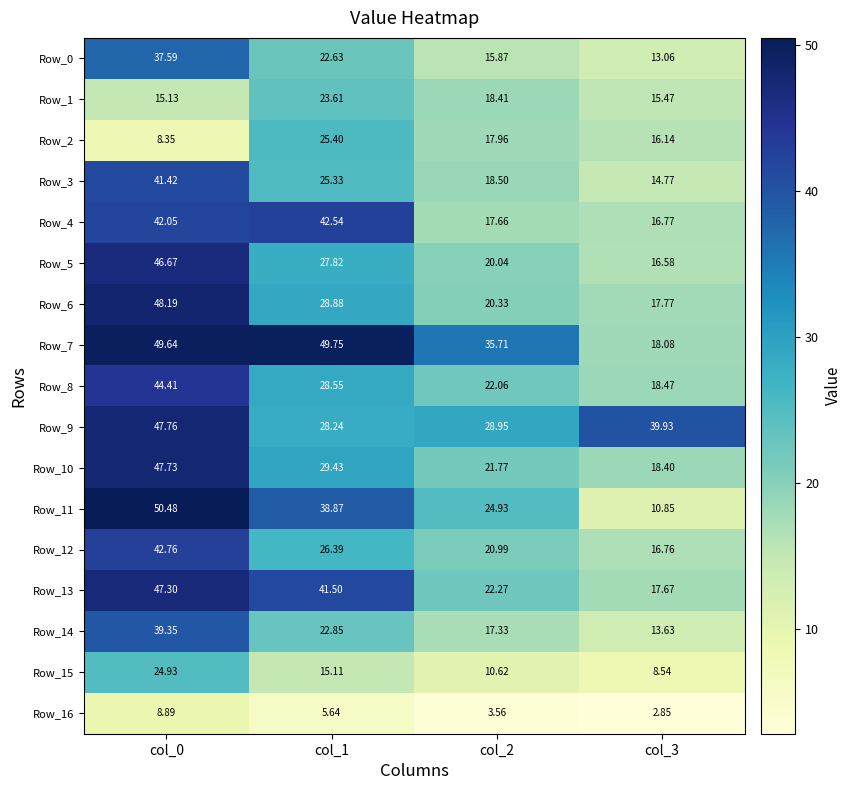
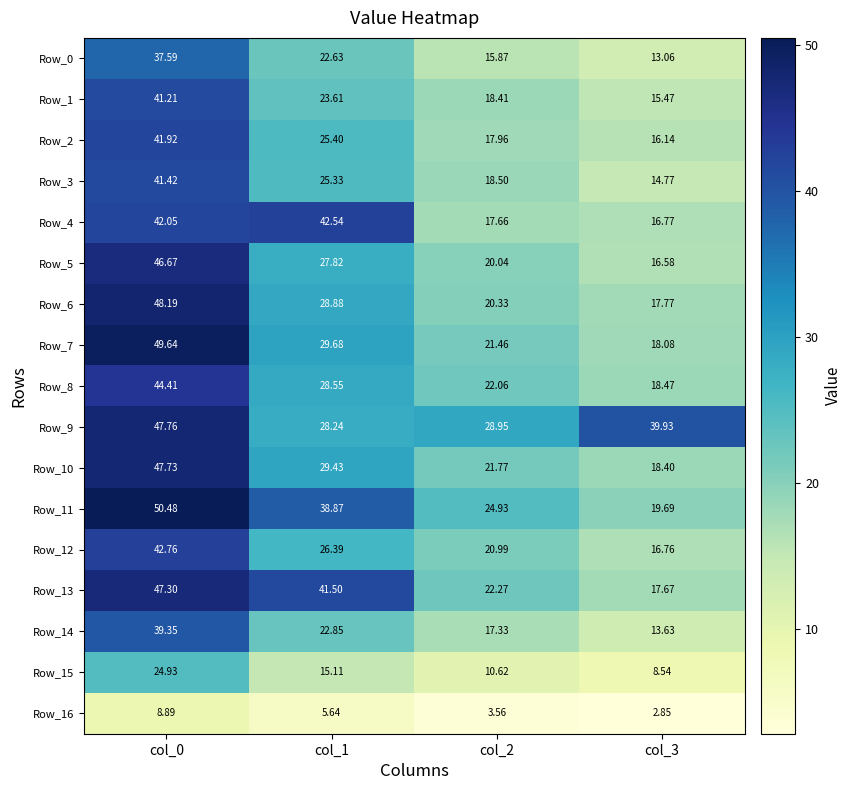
  {
    "Row_0": {
      "col_0": 37.59,
      "col_1": 22.63,
      "col_2": 15.87,
      "col_3": 13.06
    },
    "Row_1": {
-     "col_0": 15.13,
+     "col_0": 41.21,
      "col_1": 23.61,
      "col_2": 18.41,
      "col_3": 15.47
    },
    "Row_2": {
-     "col_0": 8.35,
+     "col_0": 41.92,
      "col_1": 25.40,
      "col_2": 17.96,
      "col_3": 16.14
    },
    "Row_3": {
      "col_0": 41.42,
      "col_1": 25.33,
      "col_2": 18.50,
      "col_3": 14.77
    },
    "Row_4": {
      "col_0": 42.05,
      "col_1": 42.54,
      "col_2": 17.66,
      "col_3": 16.77
    },
    "Row_5": {
      "col_0": 46.67,
      "col_1": 27.82,
      "col_2": 20.04,
      "col_3": 16.58
    },
    "Row_6": {
      "col_0": 48.19,
      "col_1": 28.88,
      "col_2": 20.33,
      "col_3": 17.77
    },
    "Row_7": {
      "col_0": 49.64,
-     "col_1": 49.75,
-     "col_2": 35.71,
+     "col_1": 29.68,
+     "col_2": 21.46,
      "col_3": 18.08
    },
    "Row_8": {
      "col_0": 44.41,
      "col_1": 28.55,
      "col_2": 22.06,
      "col_3": 18.47
    },
    "Row_9": {
      "col_0": 47.76,
      "col_1": 28.24,
      "col_2": 28.95,
      "col_3": 39.93
    },
    "Row_10": {
      "col_0": 47.73,
      "col_1": 29.43,
      "col_2": 21.77,
      "col_3": 18.40
    },
    "Row_11": {
      "col_0": 50.48,
      "col_1": 38.87,
      "col_2": 24.93,
-     "col_3": 10.85
+     "col_3": 19.69
    },
    "Row_12": {
      "col_0": 42.76,
      "col_1": 26.39,
      "col_2": 20.99,
      "col_3": 16.76
    },
    "Row_13": {
      "col_0": 47.30,
      "col_1": 41.50,
      "col_2": 22.27,
      "col_3": 17.67
    },
    "Row_14": {
      "col_0": 39.35,
      "col_1": 22.85,
      "col_2": 17.33,
      "col_3": 13.63
    },
    "Row_15": {
      "col_0": 24.93,
      "col_1": 15.11,
      "col_2": 10.62,
      "col_3": 8.54
    },
    "Row_16": {
      "col_0": 8.89,
      "col_1": 5.64,
      "col_2": 3.56,
      "col_3": 2.85
    }
  }
